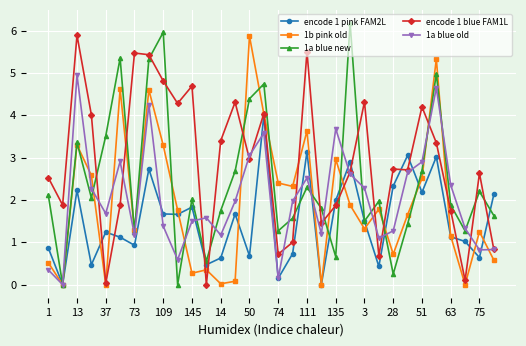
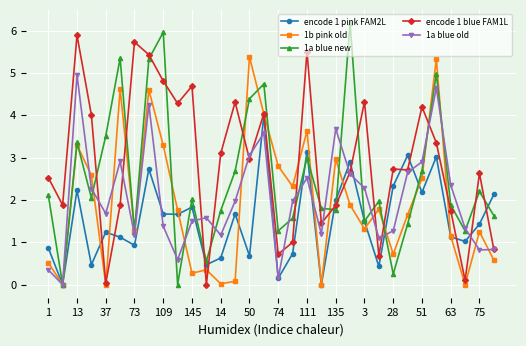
  {
    "encode 1 pink FAM2L": {
      "1": 0.9,
      "13": 2.2,
      "37": 1.2,
      "73": 0.9,
      "109": 1.7,
      "145": 1.8,
      "14": 0.6,
      "50": 0.7,
      "111": 3.1,
      "135": 2.0,
      "28": 2.3,
      "51": 2.2,
-     "75": 0.6
+     "75": 1.4
    },
    "1b pink old": {
      "1": 0.5,
      "109": 3.3,
      "145": 0.3,
      "14": 0.0,
-     "50": 5.9,
-     "74": 2.4,
+     "50": 5.4,
+     "74": 2.8,
      "111": 3.6,
      "135": 3.0,
      "3": 1.3,
      "28": 0.7,
      "51": 2.5,
      "75": 1.3
    },
    "1a blue new": {
      "1": 2.1,
      "37": 3.5,
      "109": 6.0,
      "145": 2.0,
      "14": 1.8,
      "50": 4.4,
      "74": 1.3,
-     "111": 2.3,
-     "135": 0.7,
+     "111": 3.0,
+     "135": 1.8,
      "28": 0.3,
      "51": 2.7,
      "63": 1.9,
      "75": 2.2
    },
    "encode 1 blue FAM1L": {
      "1": 2.5,
      "13": 5.9,
-     "73": 5.5,
+     "73": 5.7,
      "109": 4.8,
      "145": 4.7,
-     "14": 3.4,
+     "14": 3.1,
      "50": 3.0,
      "74": 0.7,
      "135": 1.9,
      "3": 4.3,
      "28": 2.7,
      "51": 4.2,
      "63": 1.8,
      "75": 2.6
    },
    "1a blue old": {
      "1": 0.4,
      "13": 5.0,
      "37": 1.7,
      "73": 1.2,
      "109": 1.4,
      "145": 1.5,
      "14": 1.2,
      "50": 3.1,
      "111": 2.5,
      "135": 3.7,
      "3": 2.3,
      "28": 1.3,
      "51": 2.9,
      "63": 2.4,
      "75": 0.8
    }
  }
